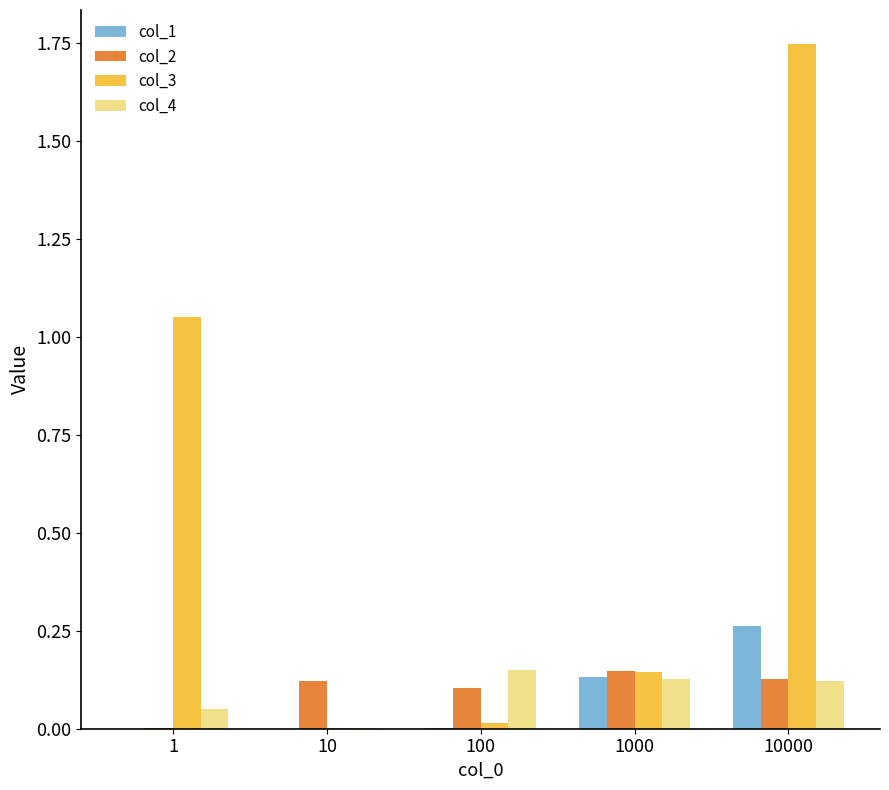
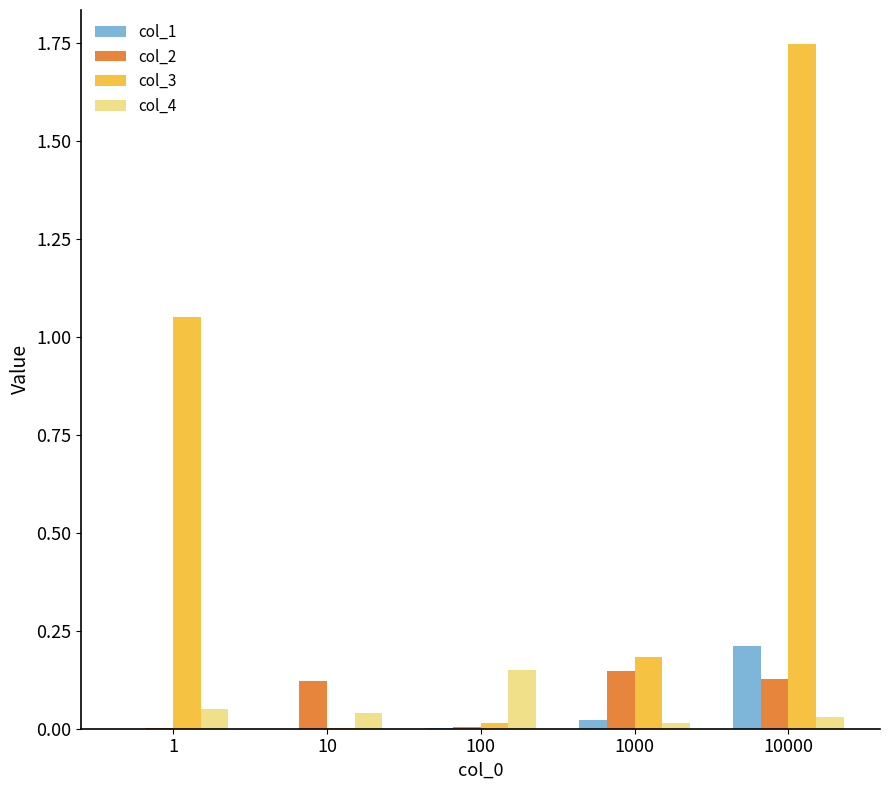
  {
    "col_1": {
-     "1000": 0.13,
-     "10000": 0.26
+     "1000": 0.02,
+     "10000": 0.21
    },
    "col_2": {
      "10": 0.12,
-     "100": 0.11,
+     "100": 0.01,
      "1000": 0.15,
      "10000": 0.13
    },
    "col_3": {
      "1": 1.05,
      "100": 0.01,
-     "1000": 0.14,
+     "1000": 0.18,
      "10000": 1.75
    },
    "col_4": {
      "1": 0.05,
-     "10": 0.00,
+     "10": 0.04,
      "100": 0.15,
-     "1000": 0.13,
-     "10000": 0.12
+     "1000": 0.01,
+     "10000": 0.03
    }
  }
